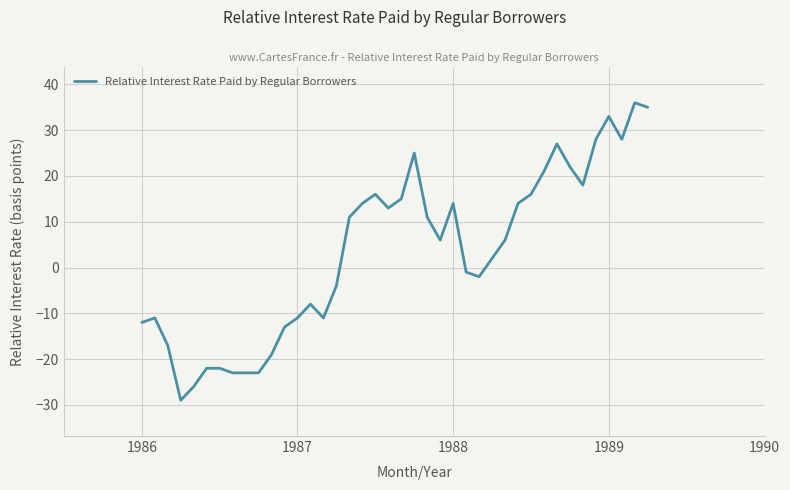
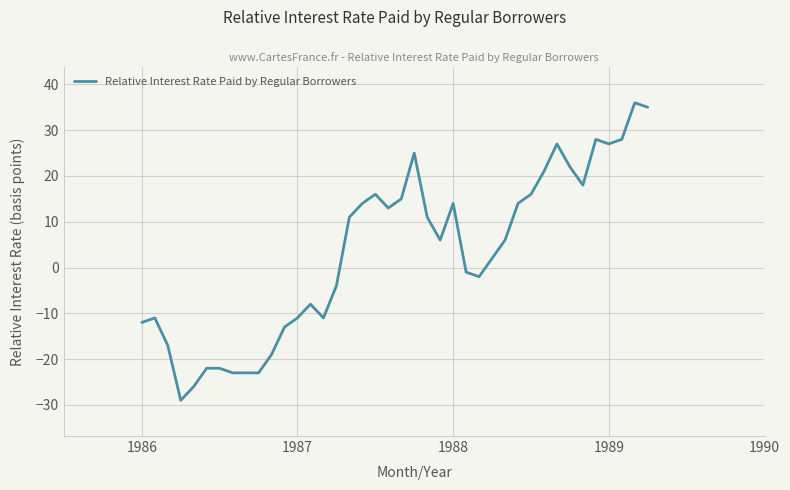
  {
    "1986": -12,
    "1987": -11,
    "1988": 14,
-   "1989": 33
+   "1989": 27
  }
